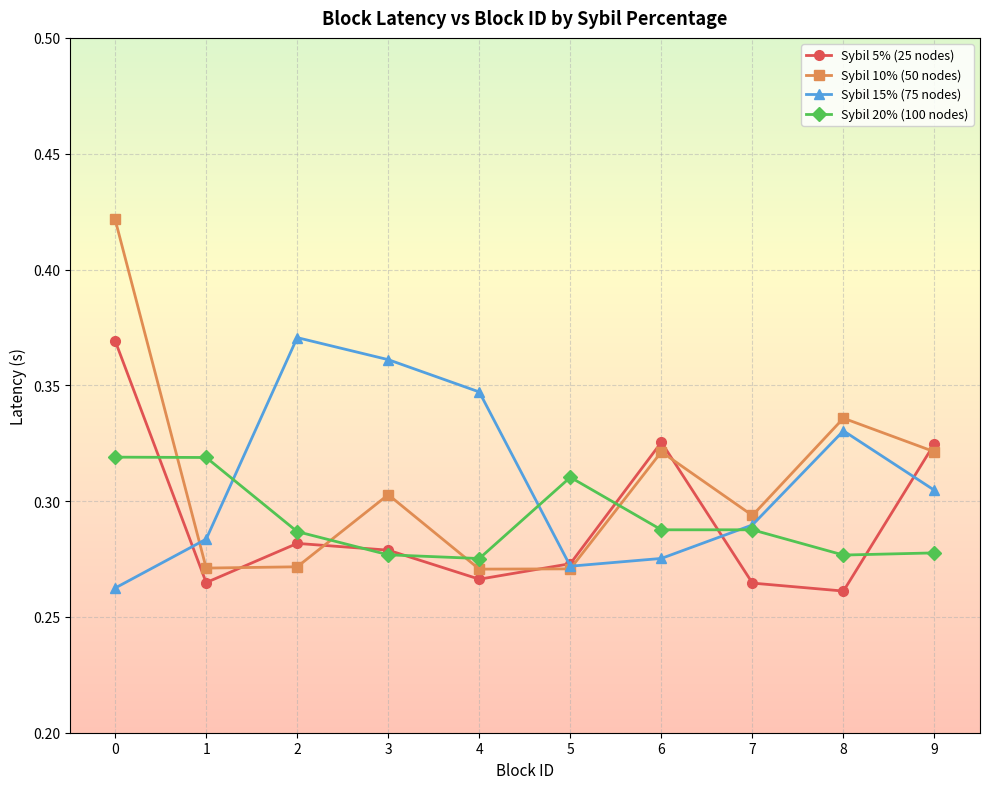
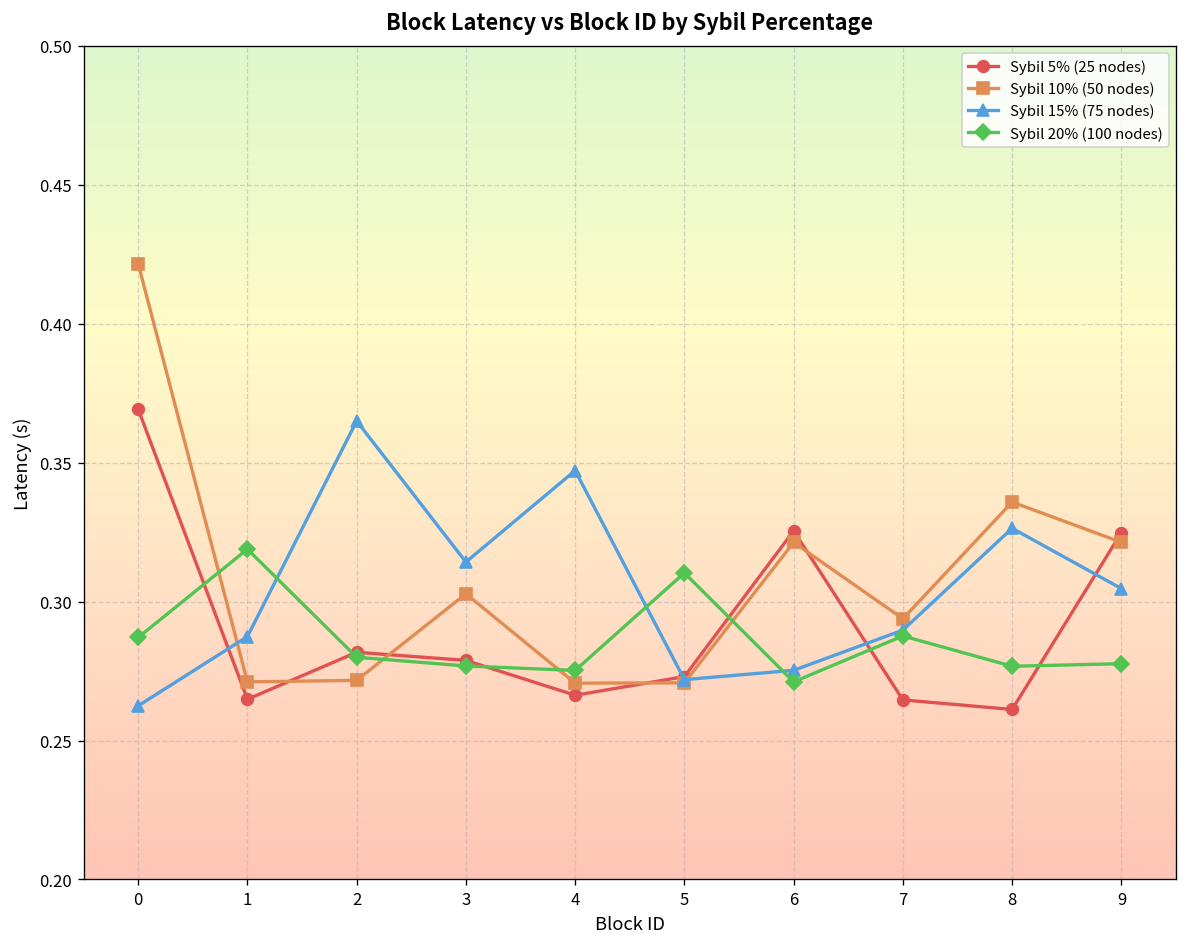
  {
    "Sybil 15% (75 nodes)": {
      "0": 0.262,
-     "1": 0.284,
-     "2": 0.371,
-     "3": 0.361,
+     "1": 0.287,
+     "2": 0.365,
+     "3": 0.314,
      "4": 0.347,
      "6": 0.275,
      "7": 0.290,
-     "8": 0.330,
+     "8": 0.326,
      "9": 0.305
    },
    "Sybil 20% (100 nodes)": {
-     "0": 0.319,
+     "0": 0.287,
      "1": 0.319,
-     "2": 0.287,
+     "2": 0.280,
      "3": 0.277,
      "4": 0.275,
      "5": 0.310,
-     "6": 0.288,
+     "6": 0.271,
      "7": 0.288,
      "8": 0.277,
      "9": 0.278
    }
  }
